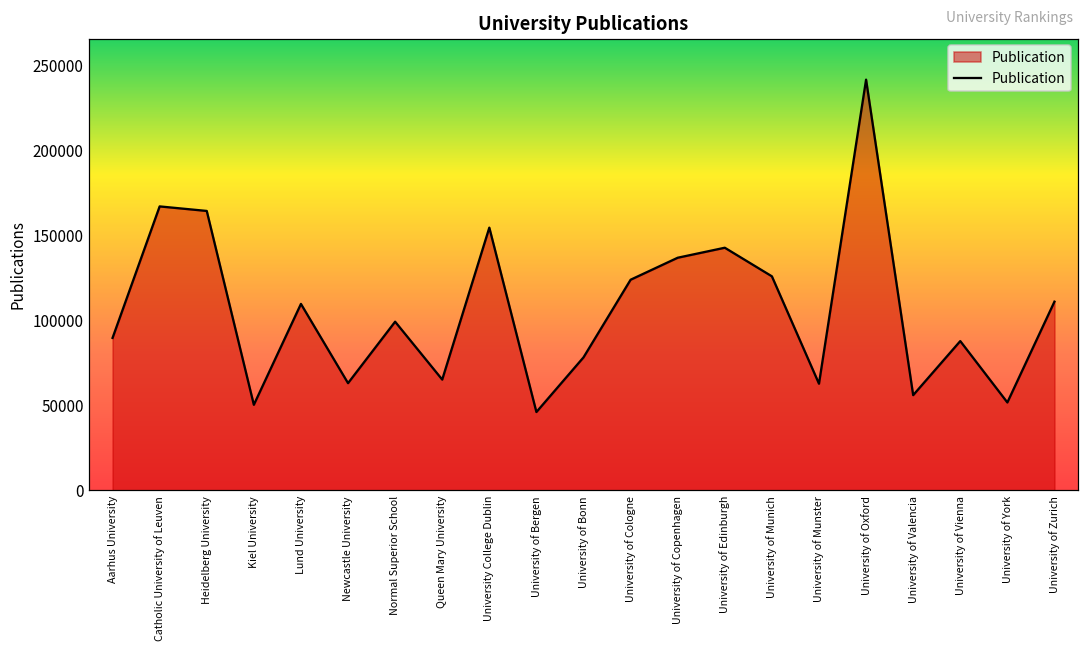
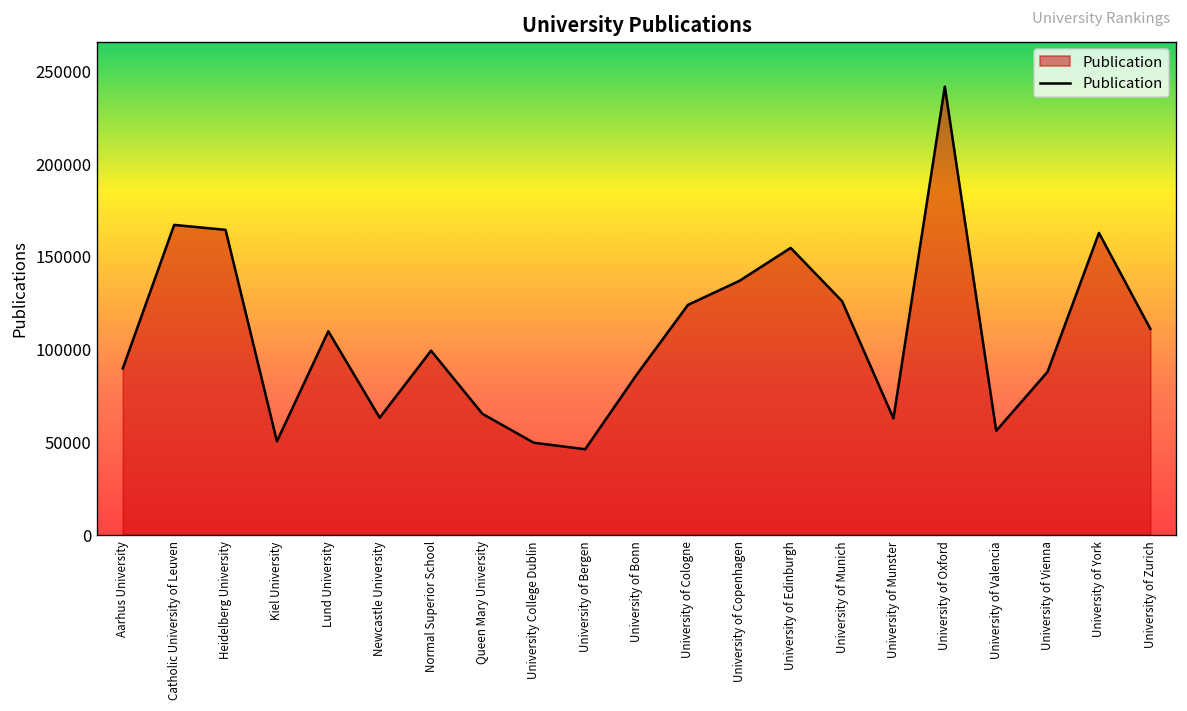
  {
    "Aarhus University": 90000,
    "Catholic University of Leuven": 167000,
    "Heidelberg University": 164000,
    "Kiel University": 50000,
    "Lund University": 110000,
    "Newcastle University": 63000,
    "Normal Superior School": 99000,
    "Queen Mary University": 65000,
-   "University College Dublin": 154000,
+   "University College Dublin": 50000,
    "University of Bergen": 46000,
-   "University of Bonn": 78000,
+   "University of Bonn": 86000,
    "University of Cologne": 124000,
    "University of Copenhagen": 137000,
-   "University of Edinburgh": 143000,
+   "University of Edinburgh": 155000,
    "University of Munich": 126000,
    "University of Munster": 63000,
    "University of Oxford": 241000,
    "University of Valencia": 56000,
    "University of Vienna": 88000,
-   "University of York": 52000,
+   "University of York": 163000,
    "University of Zurich": 111000
  }
